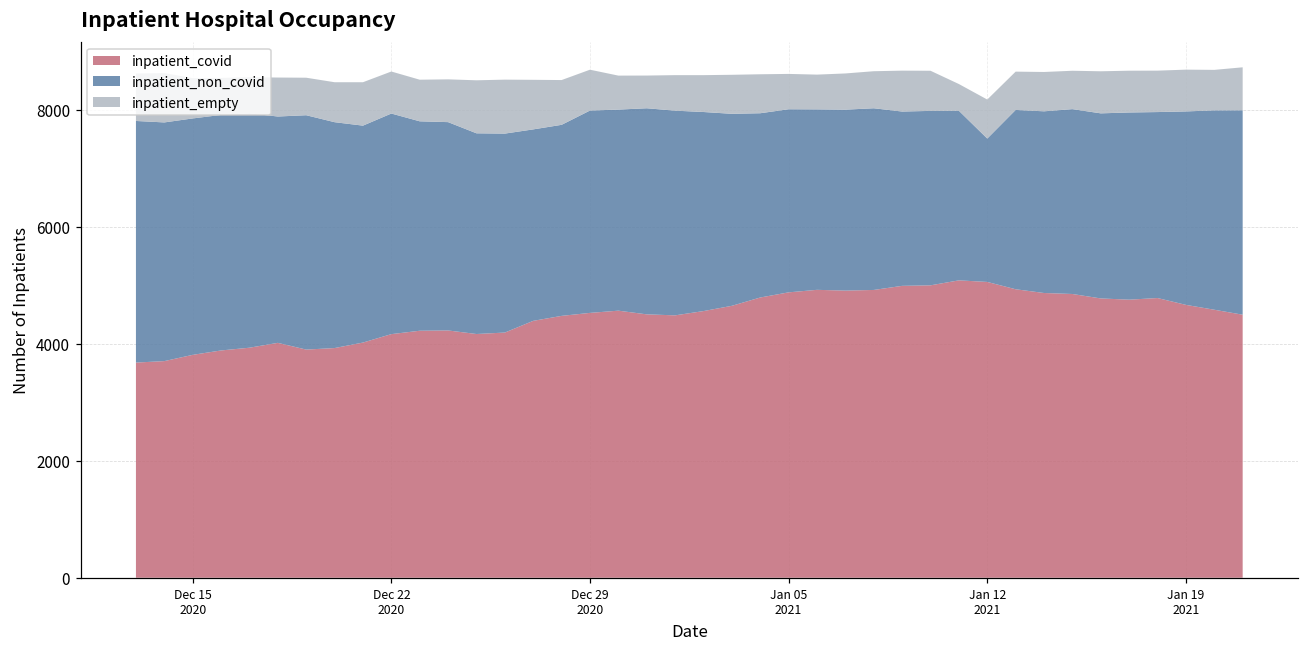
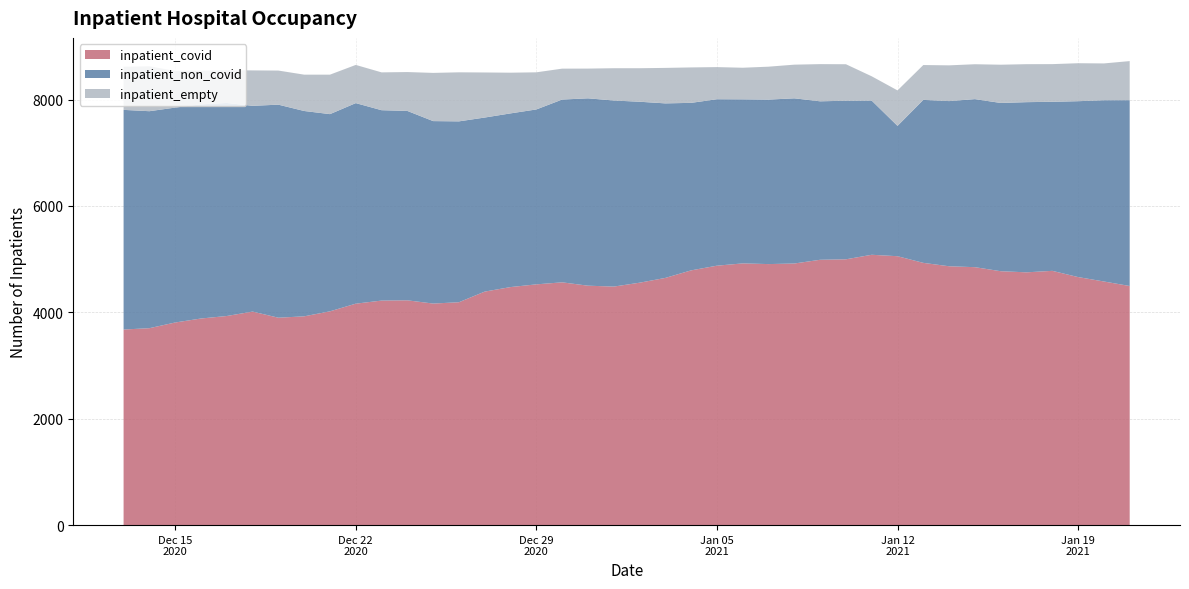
  {
    "inpatient_covid": {
      "Dec 15 2020": 3800,
      "Dec 22 2020": 4200,
      "Dec 29 2020": 4500,
      "Jan 05 2021": 4900,
      "Jan 12 2021": 5100,
      "Jan 19 2021": 4700
    },
    "inpatient_non_covid": {
      "Dec 15 2020": 4000,
      "Dec 22 2020": 3800,
-     "Dec 29 2020": 3500,
+     "Dec 29 2020": 3300,
      "Jan 05 2021": 3100,
      "Jan 12 2021": 2500,
      "Jan 19 2021": 3300
    },
    "inpatient_empty": {
      "Dec 22 2020": 700,
      "Dec 29 2020": 700,
      "Jan 05 2021": 600,
      "Jan 12 2021": 700,
      "Jan 19 2021": 700
    }
  }
